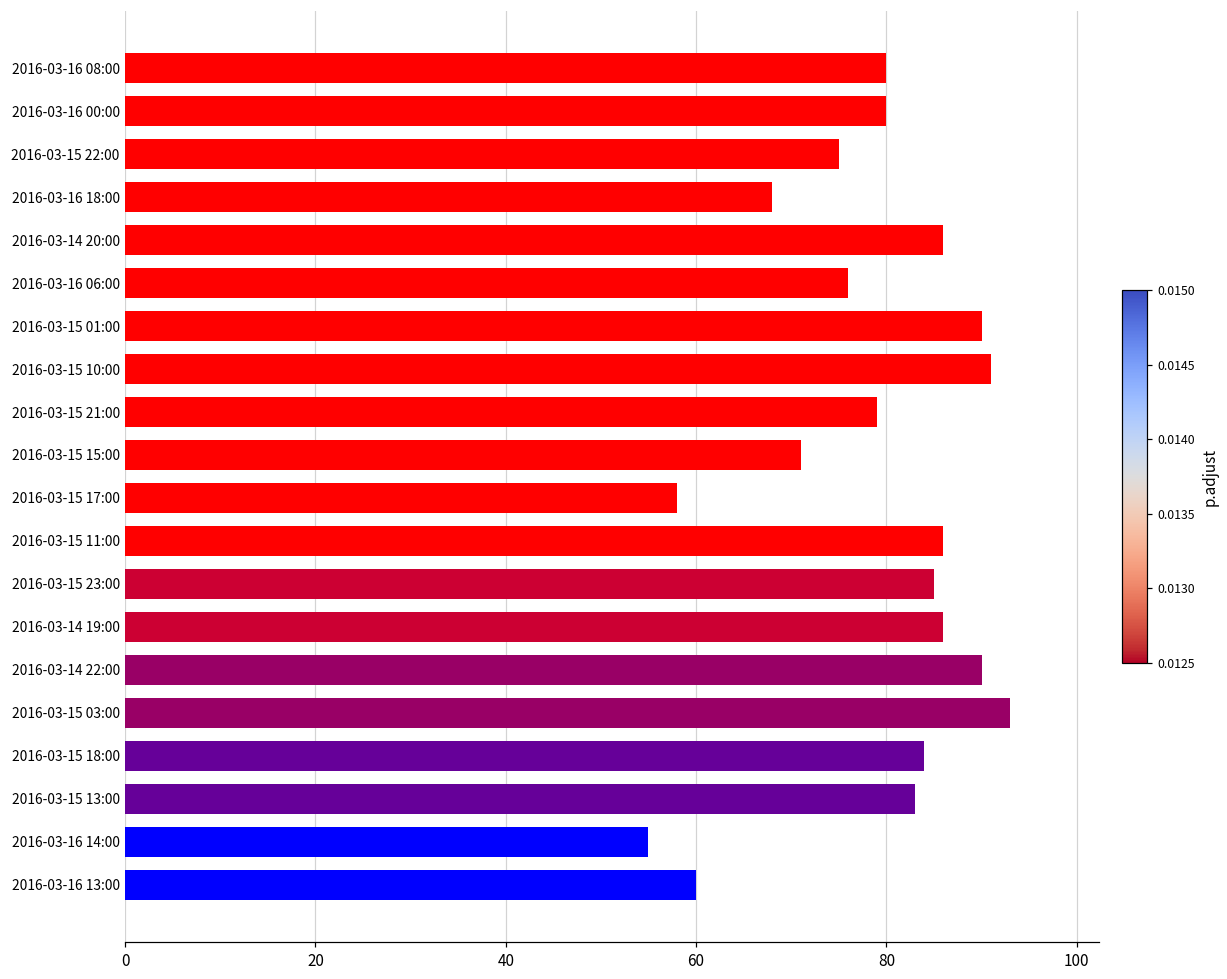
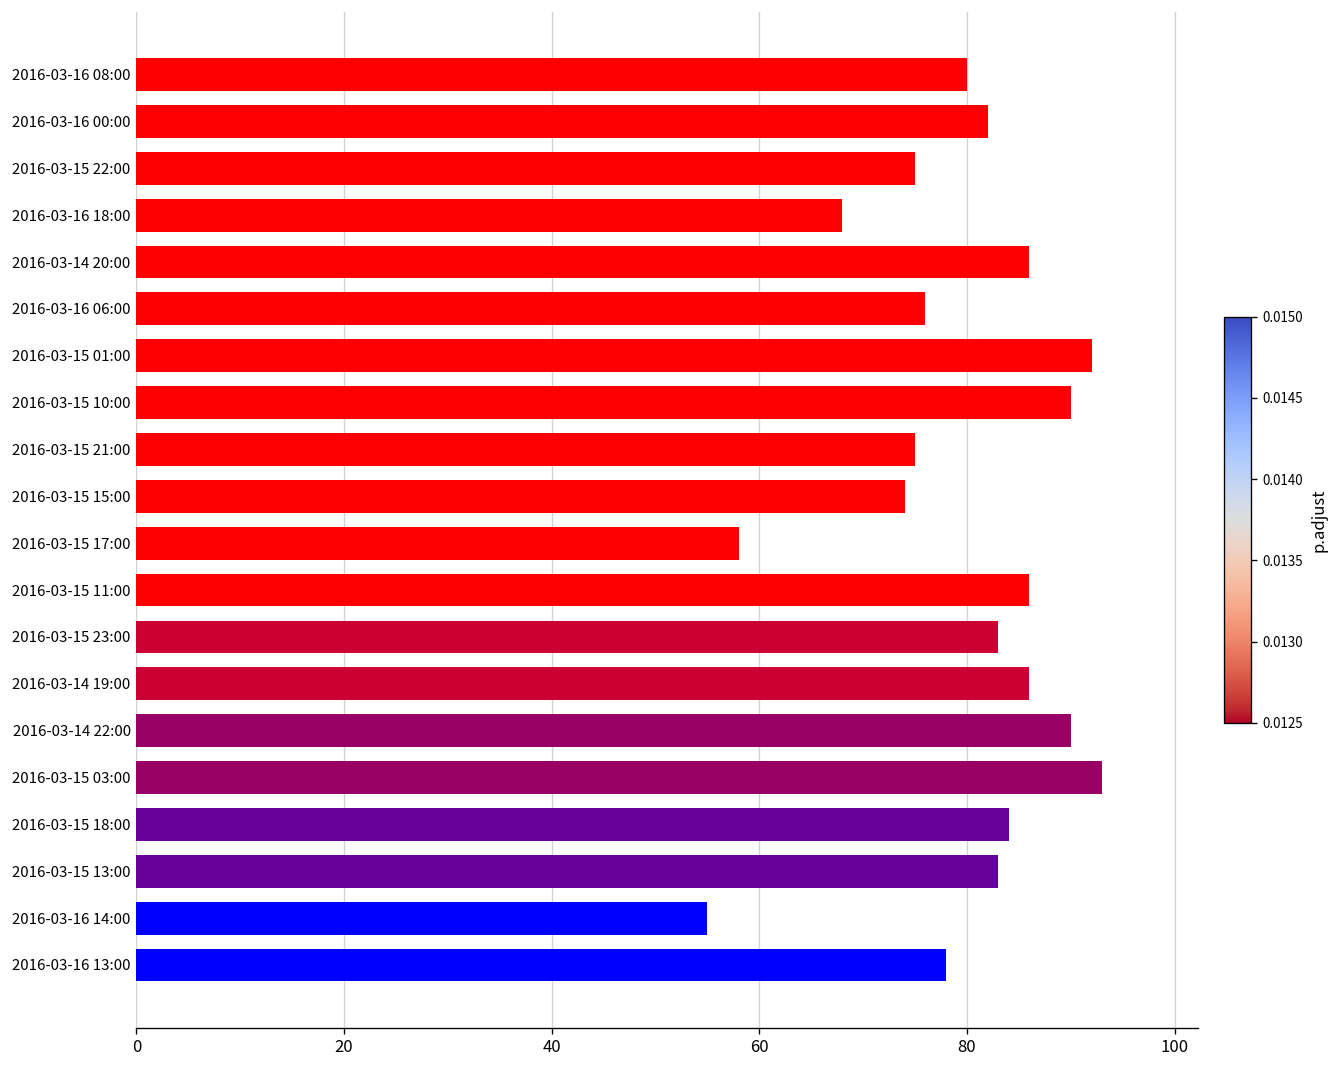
  {
    "2016-03-16 08:00": 80,
-   "2016-03-16 00:00": 80,
+   "2016-03-16 00:00": 82,
    "2016-03-15 22:00": 75,
    "2016-03-16 18:00": 68,
    "2016-03-14 20:00": 86,
    "2016-03-16 06:00": 76,
-   "2016-03-15 01:00": 90,
-   "2016-03-15 10:00": 91,
-   "2016-03-15 21:00": 79,
-   "2016-03-15 15:00": 71,
+   "2016-03-15 01:00": 92,
+   "2016-03-15 10:00": 90,
+   "2016-03-15 21:00": 75,
+   "2016-03-15 15:00": 74,
    "2016-03-15 17:00": 58,
    "2016-03-15 11:00": 86,
-   "2016-03-15 23:00": 85,
+   "2016-03-15 23:00": 83,
    "2016-03-14 19:00": 86,
    "2016-03-14 22:00": 90,
    "2016-03-15 03:00": 93,
    "2016-03-15 18:00": 84,
    "2016-03-15 13:00": 83,
    "2016-03-16 14:00": 55,
-   "2016-03-16 13:00": 60
+   "2016-03-16 13:00": 78
  }
